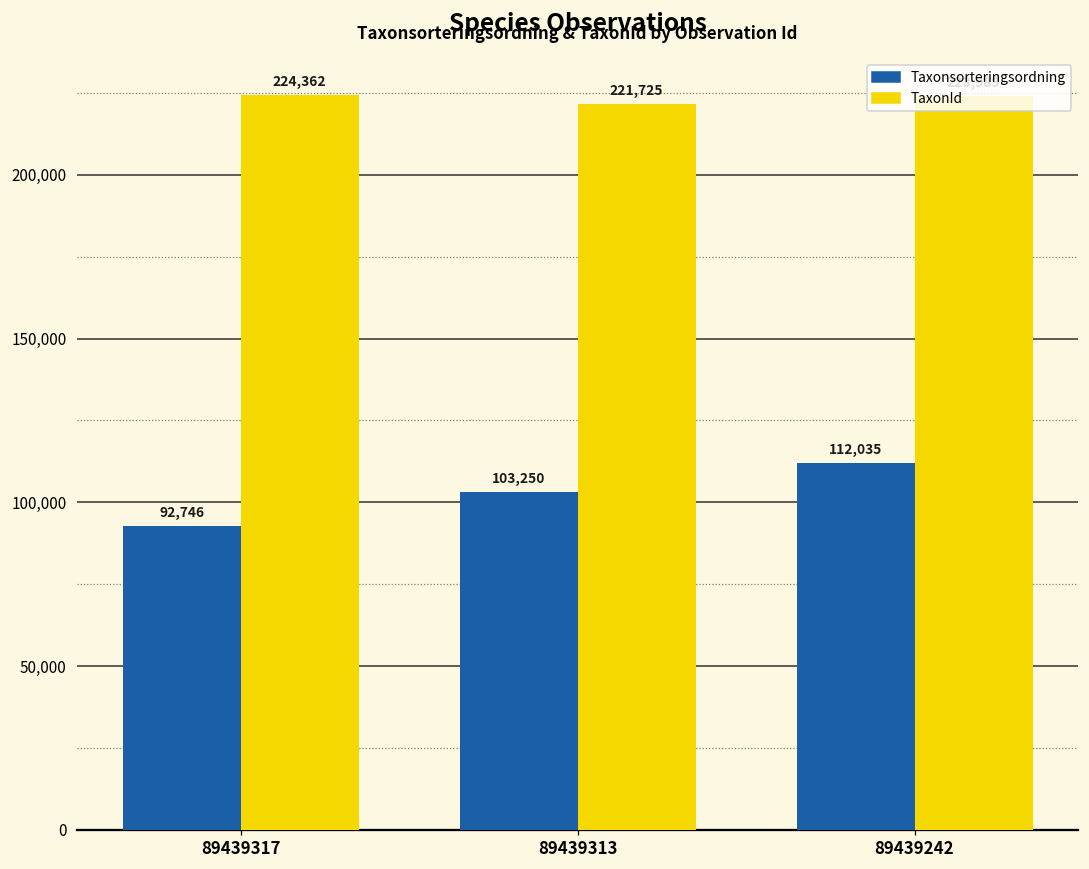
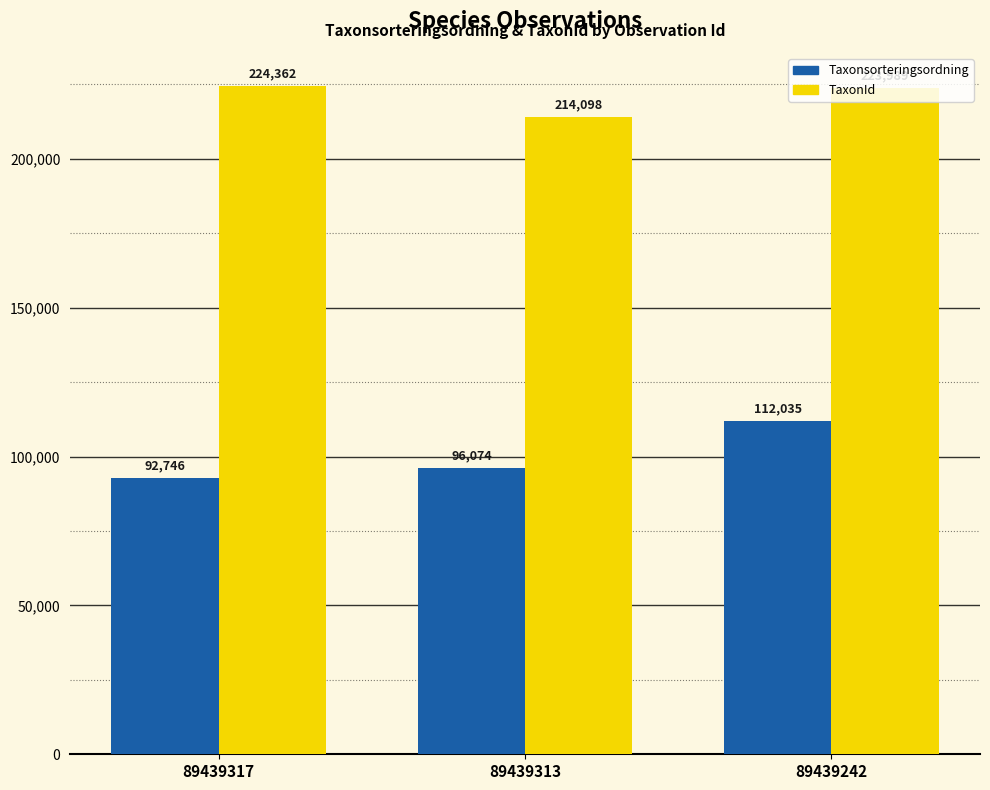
  {
    "Taxonsorteringsordning": {
      "89439317": "92,746",
-     "89439313": "103,250",
+     "89439313": "96,074",
      "89439242": "112,035"
    },
    "TaxonId": {
      "89439317": "224,362",
-     "89439313": "221,725"
+     "89439313": "214,098"
    }
  }
